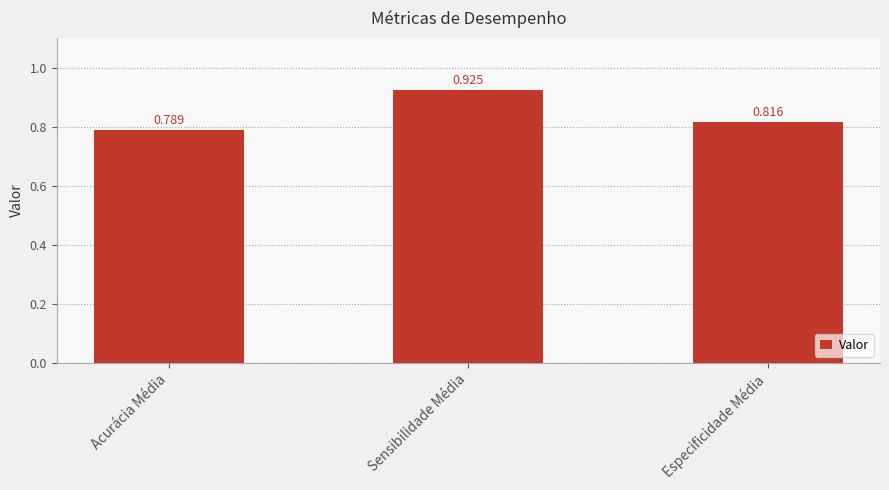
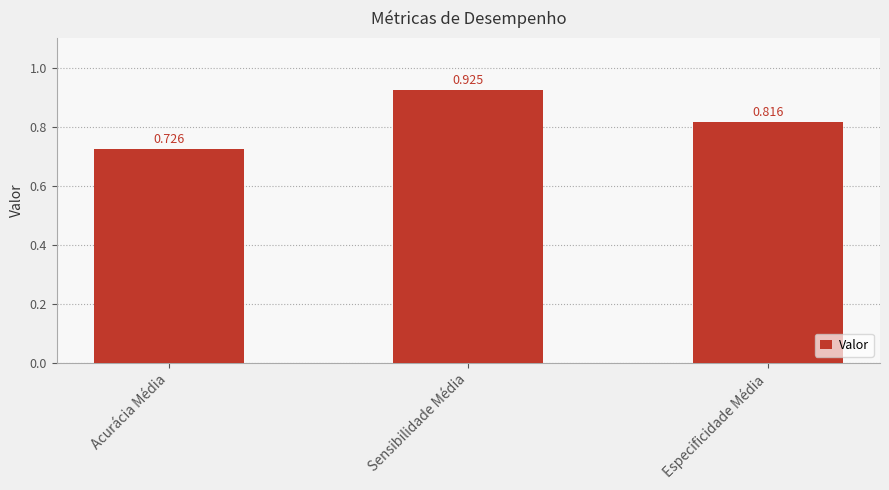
  {
-   "Acurácia Média": 0.789,
+   "Acurácia Média": 0.726,
    "Sensibilidade Média": 0.925,
    "Especificidade Média": 0.816
  }
